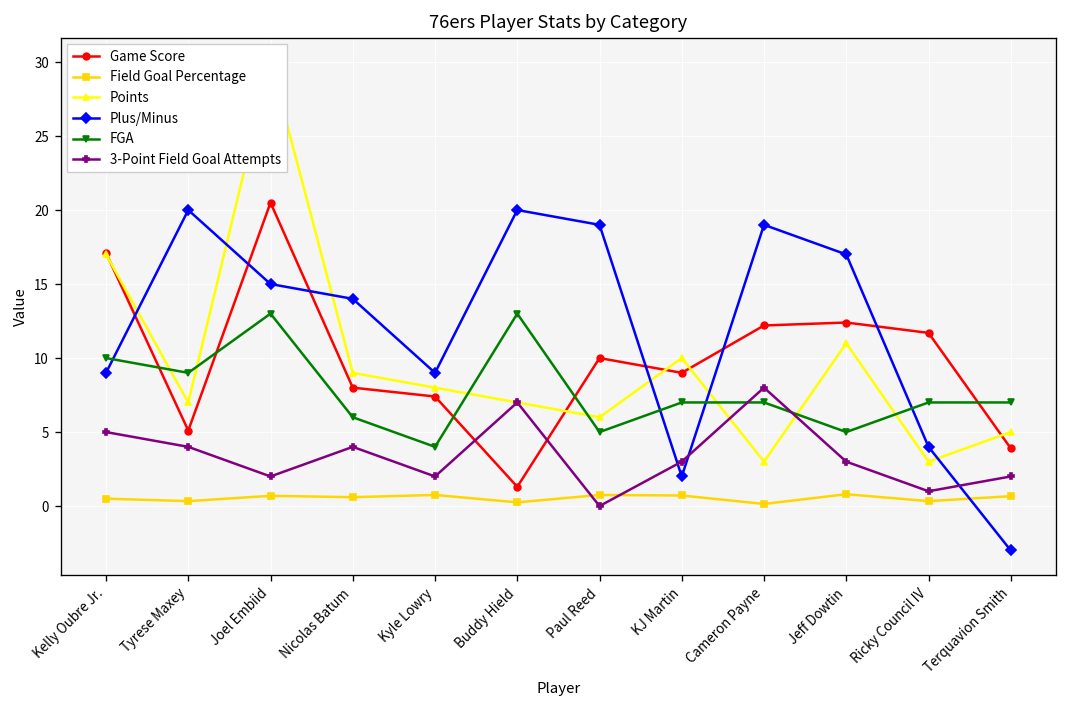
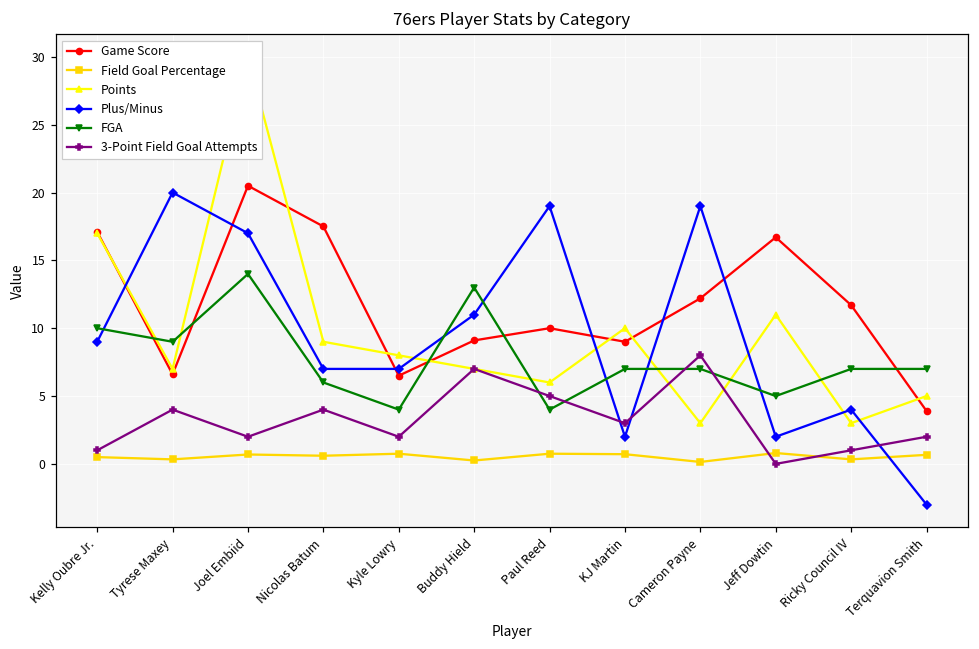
  {
    "Game Score": {
-     "Tyrese Maxey": 5.1,
+     "Tyrese Maxey": 6.6,
      "Joel Embiid": 20.5,
-     "Nicolas Batum": 8.0,
-     "Kyle Lowry": 7.4,
-     "Buddy Hield": 1.3,
+     "Nicolas Batum": 17.5,
+     "Kyle Lowry": 6.5,
+     "Buddy Hield": 9.1,
      "Paul Reed": 10.0,
      "KJ Martin": 9.0,
      "Cameron Payne": 12.2,
-     "Jeff Dowtin": 12.4,
+     "Jeff Dowtin": 16.7,
      "Ricky Council IV": 11.7,
      "Terquavion Smith": 3.9
    },
    "Plus/Minus": {
      "Kelly Oubre Jr.": 9,
      "Tyrese Maxey": 20,
-     "Joel Embiid": 15,
-     "Nicolas Batum": 14,
-     "Kyle Lowry": 9,
-     "Buddy Hield": 20,
+     "Joel Embiid": 17,
+     "Nicolas Batum": 7,
+     "Kyle Lowry": 7,
+     "Buddy Hield": 11,
      "Paul Reed": 19,
      "KJ Martin": 2,
      "Cameron Payne": 19,
-     "Jeff Dowtin": 17,
+     "Jeff Dowtin": 2,
      "Ricky Council IV": 4,
      "Terquavion Smith": -3
    },
    "FGA": {
      "Kelly Oubre Jr.": 10,
      "Tyrese Maxey": 9,
-     "Joel Embiid": 13,
+     "Joel Embiid": 14,
      "Nicolas Batum": 6,
      "Kyle Lowry": 4,
      "Buddy Hield": 13,
-     "Paul Reed": 5,
+     "Paul Reed": 4,
      "KJ Martin": 7,
      "Cameron Payne": 7,
      "Jeff Dowtin": 5,
      "Ricky Council IV": 7,
      "Terquavion Smith": 7
    },
    "3-Point Field Goal Attempts": {
-     "Kelly Oubre Jr.": 5,
+     "Kelly Oubre Jr.": 1,
      "Tyrese Maxey": 4,
      "Joel Embiid": 2,
      "Nicolas Batum": 4,
      "Kyle Lowry": 2,
-     "Paul Reed": 0,
+     "Paul Reed": 5,
      "KJ Martin": 3,
      "Cameron Payne": 8,
-     "Jeff Dowtin": 3,
+     "Jeff Dowtin": 0,
      "Ricky Council IV": 1,
      "Terquavion Smith": 2
    }
  }
